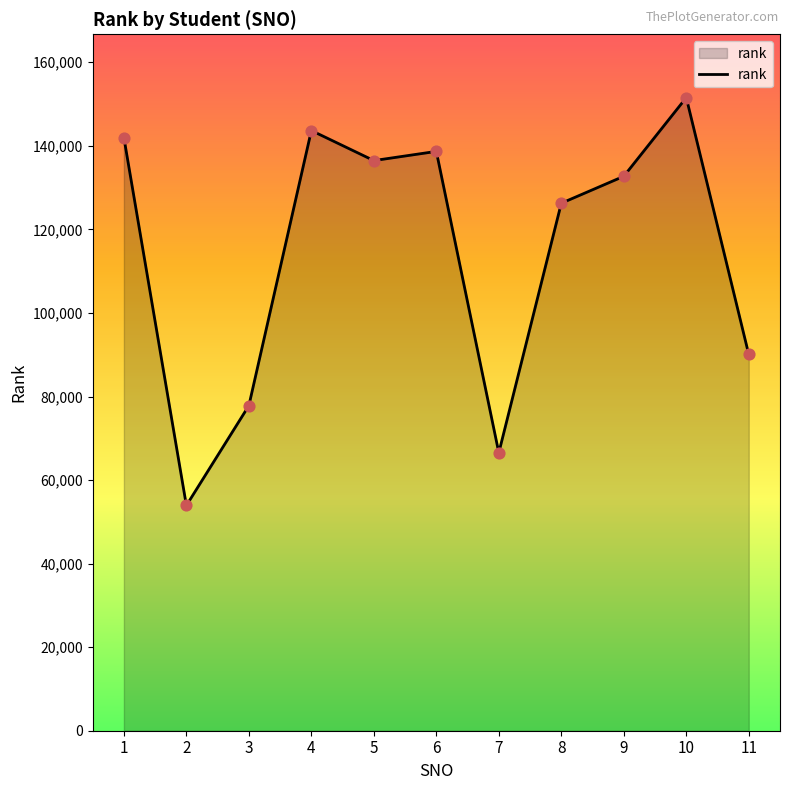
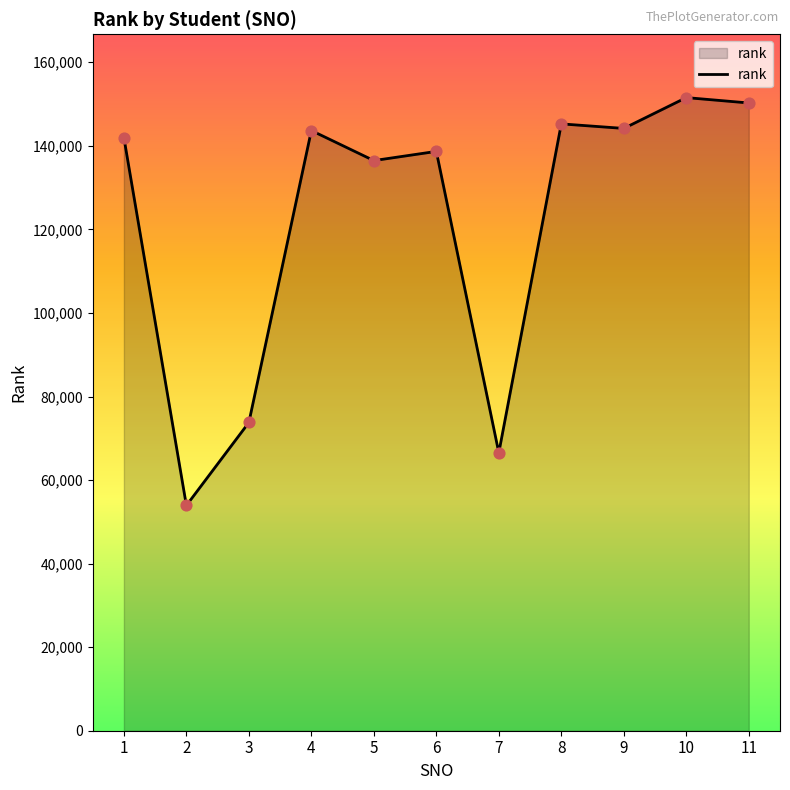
  {
    "1": "142,000",
    "2": "54,000",
-   "3": "78,000",
+   "3": "74,000",
    "4": "144,000",
    "5": "136,000",
    "6": "139,000",
    "7": "67,000",
-   "8": "126,000",
-   "9": "133,000",
+   "8": "145,000",
+   "9": "144,000",
    "10": "152,000",
-   "11": "90,000"
+   "11": "150,000"
  }
